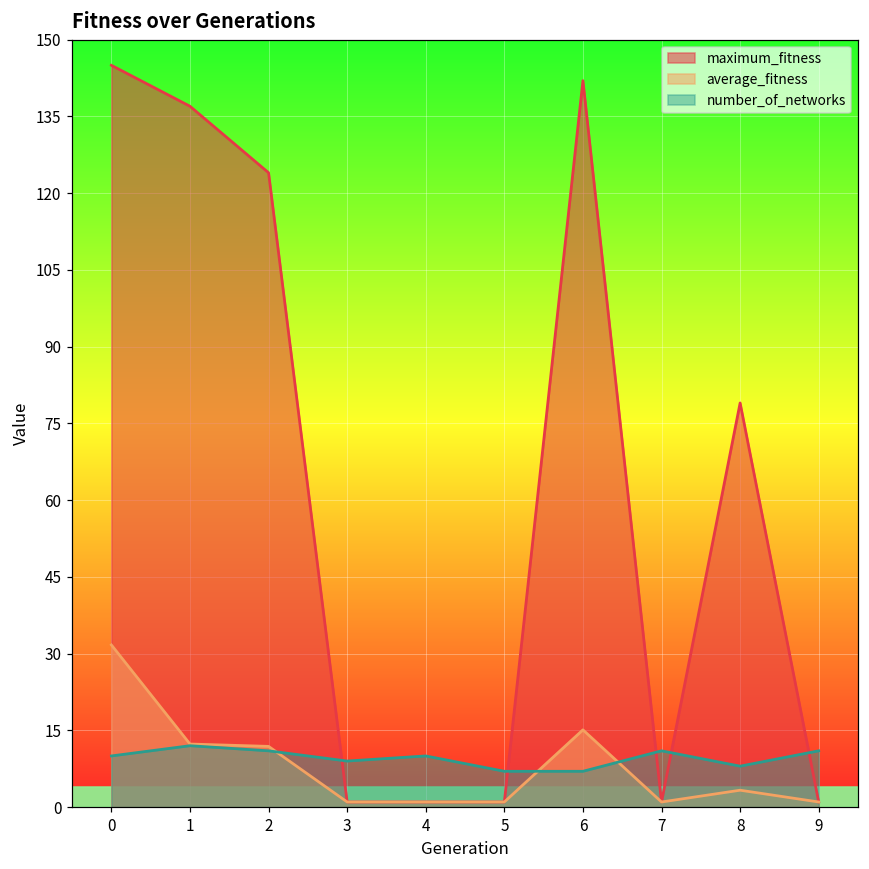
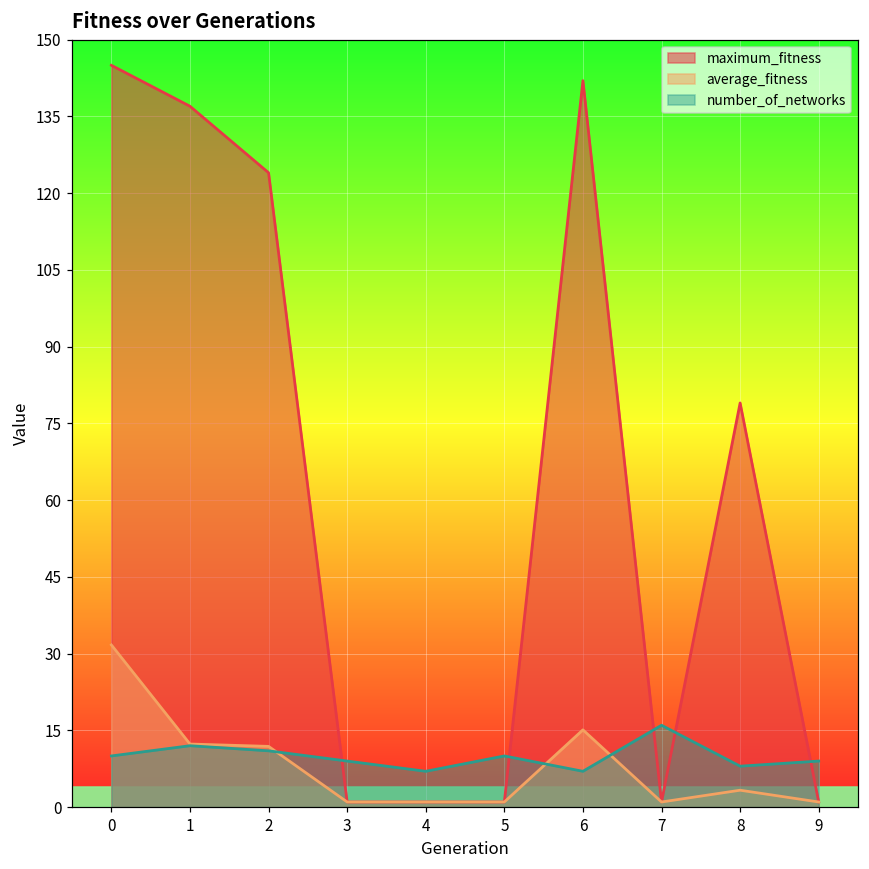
  {
    "maximum_fitness": {
      "0": 145,
      "1": 137,
      "2": 124,
      "6": 142,
      "8": 79
    },
    "average_fitness": {
      "0": 32,
      "2": 12,
      "6": 15
    },
    "number_of_networks": {
      "0": 10,
      "2": 11,
      "3": 9,
-     "4": 10,
-     "5": 7,
+     "4": 7,
+     "5": 10,
      "6": 7,
-     "7": 11,
+     "7": 16,
      "8": 8,
-     "9": 11
+     "9": 9
    }
  }
